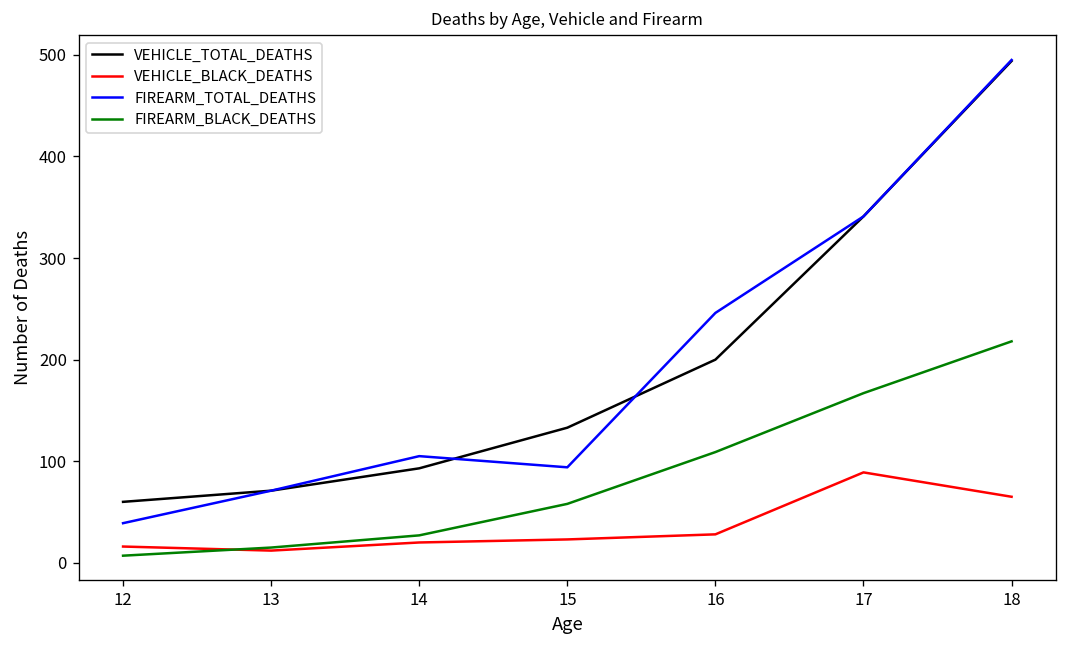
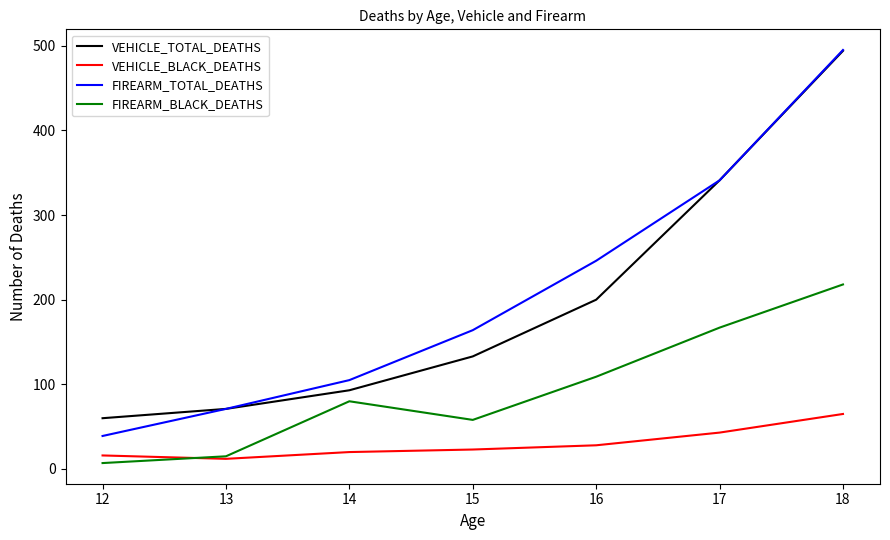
  {
    "VEHICLE_TOTAL_DEATHS": {
      "12": 60,
      "14": 90,
      "15": 130,
      "16": 200
    },
    "VEHICLE_BLACK_DEATHS": {
      "12": 20,
      "14": 20,
      "15": 20,
      "16": 30,
-     "17": 90,
+     "17": 40,
      "18": 70
    },
    "FIREARM_TOTAL_DEATHS": {
      "12": 40,
      "14": 110,
-     "15": 90,
+     "15": 160,
      "16": 250
    },
    "FIREARM_BLACK_DEATHS": {
      "12": 10,
-     "14": 30,
+     "14": 80,
      "15": 60,
      "16": 110,
      "17": 170,
      "18": 220
    }
  }
